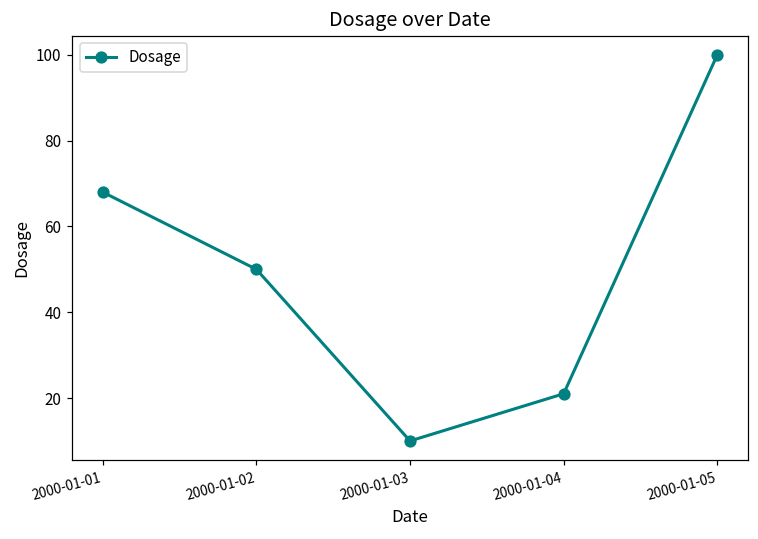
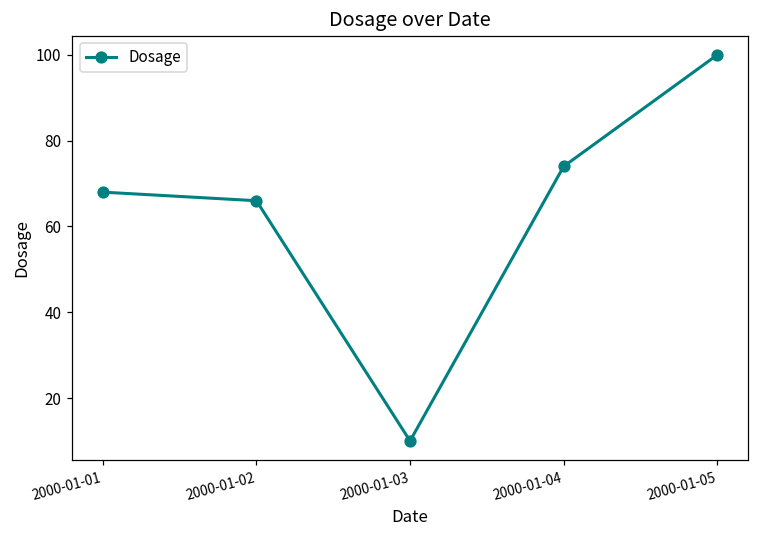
  {
    "2000-01-01": 68,
-   "2000-01-02": 50,
+   "2000-01-02": 66,
    "2000-01-03": 10,
-   "2000-01-04": 21,
+   "2000-01-04": 74,
    "2000-01-05": 100
  }
